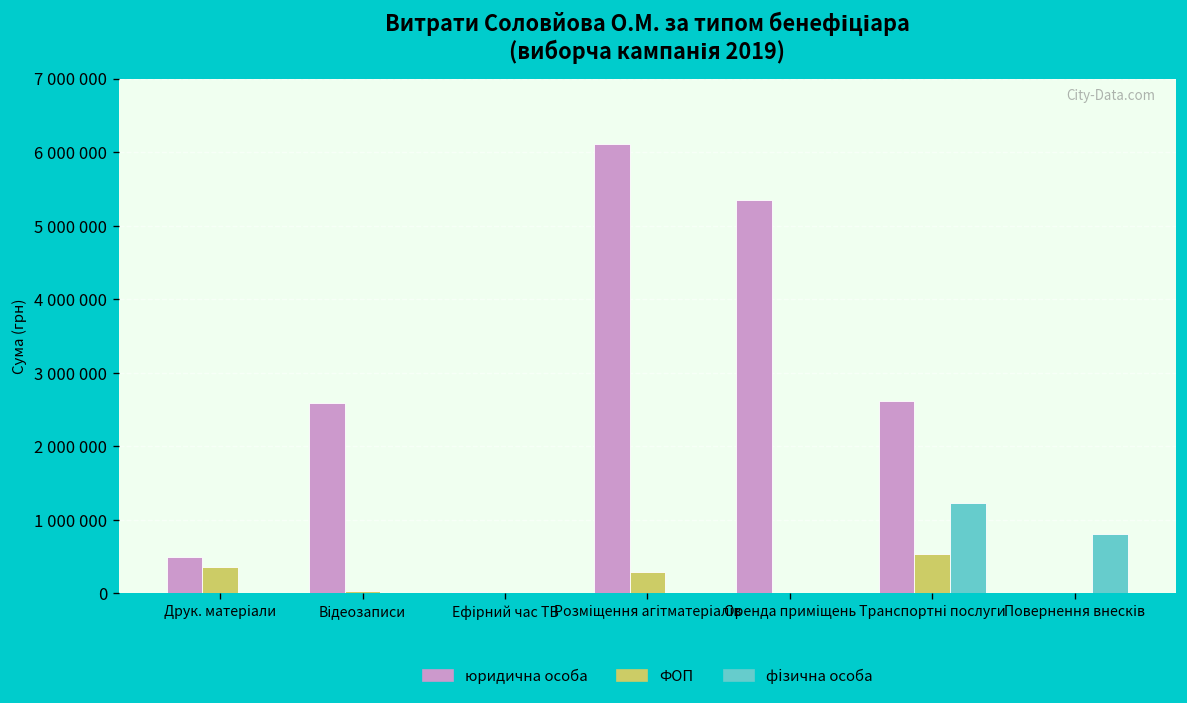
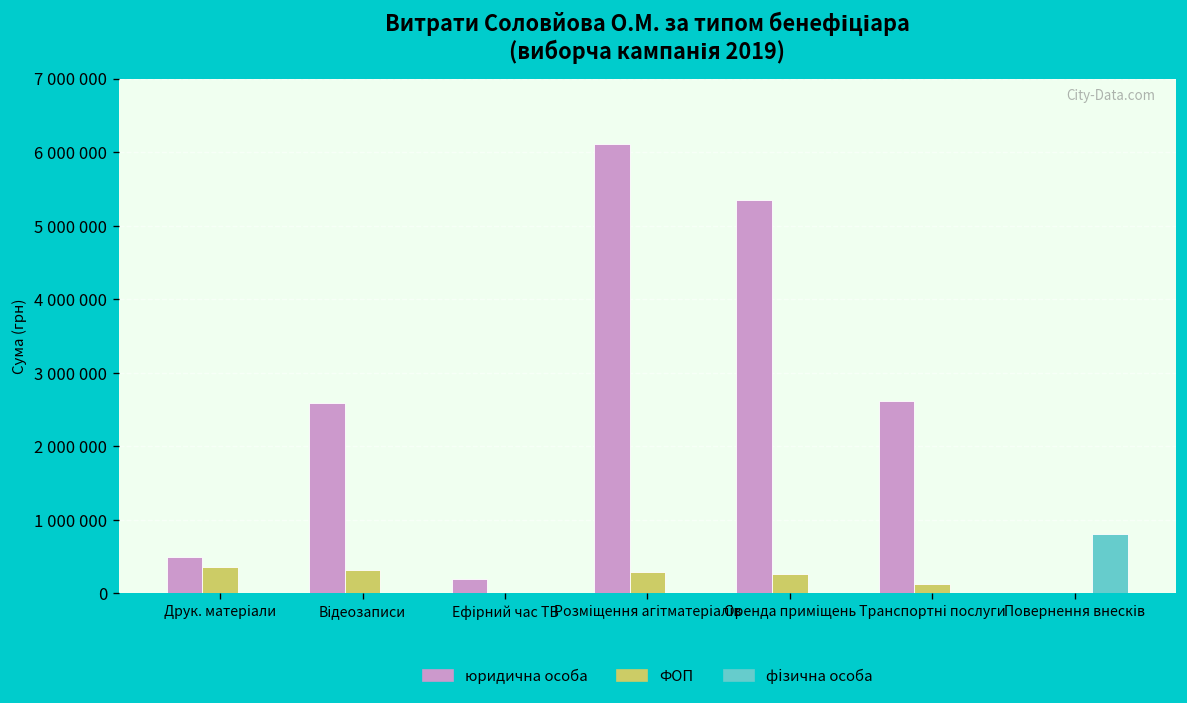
  {
    "юридична особа": {
      "Друк. матеріали": 500000,
      "Відеозаписи": 2600000,
-     "Ефірний час ТВ": 0,
+     "Ефірний час ТВ": 200000,
      "Розміщення агітматеріалів": 6100000,
      "Оренда приміщень": 5400000,
      "Транспортні послуги": 2600000,
      "Повернення внесків": 0
    },
    "ФОП": {
      "Друк. матеріали": 400000,
-     "Відеозаписи": 0,
+     "Відеозаписи": 300000,
      "Ефірний час ТВ": 0,
      "Розміщення агітматеріалів": 300000,
-     "Оренда приміщень": 0,
-     "Транспортні послуги": 500000,
+     "Оренда приміщень": 300000,
+     "Транспортні послуги": 100000,
      "Повернення внесків": 0
    },
    "фізична особа": {
      "Друк. матеріали": 0,
      "Відеозаписи": 0,
      "Ефірний час ТВ": 0,
      "Розміщення агітматеріалів": 0,
      "Оренда приміщень": 0,
-     "Транспортні послуги": 1200000,
+     "Транспортні послуги": 0,
      "Повернення внесків": 800000
    }
  }
